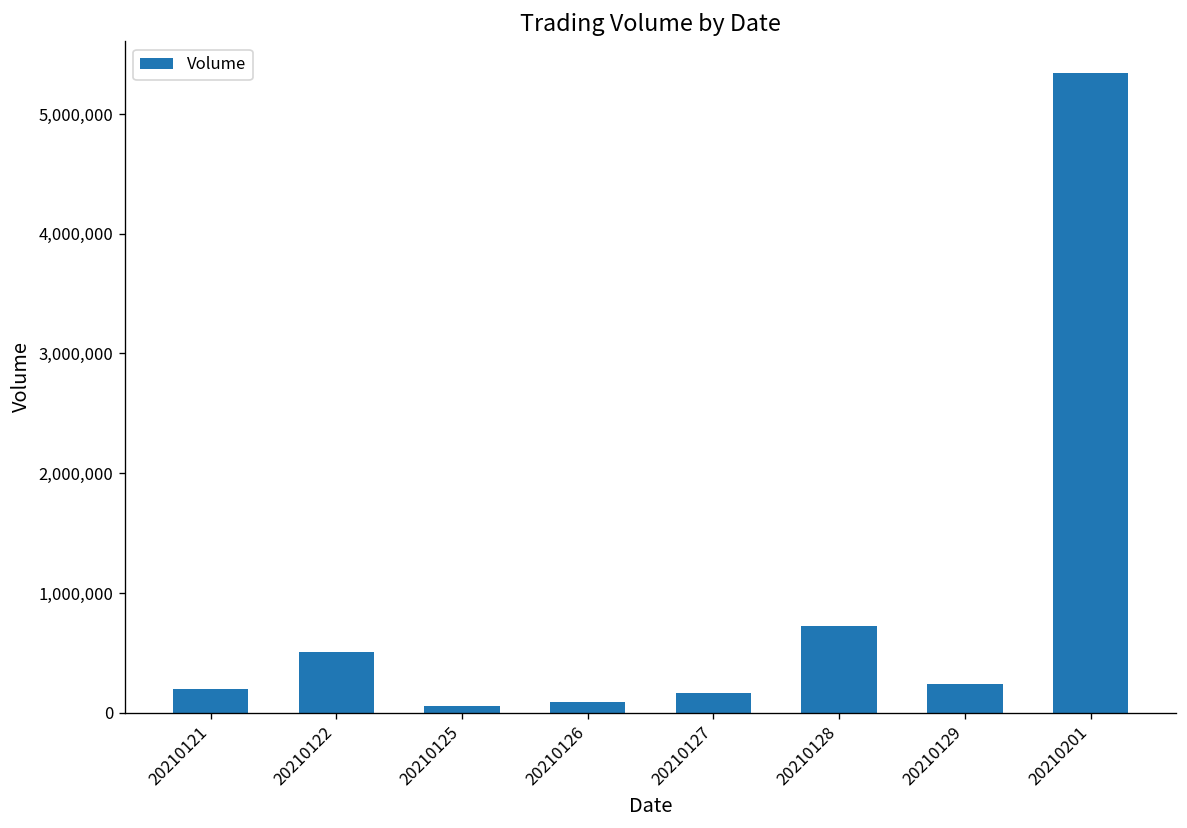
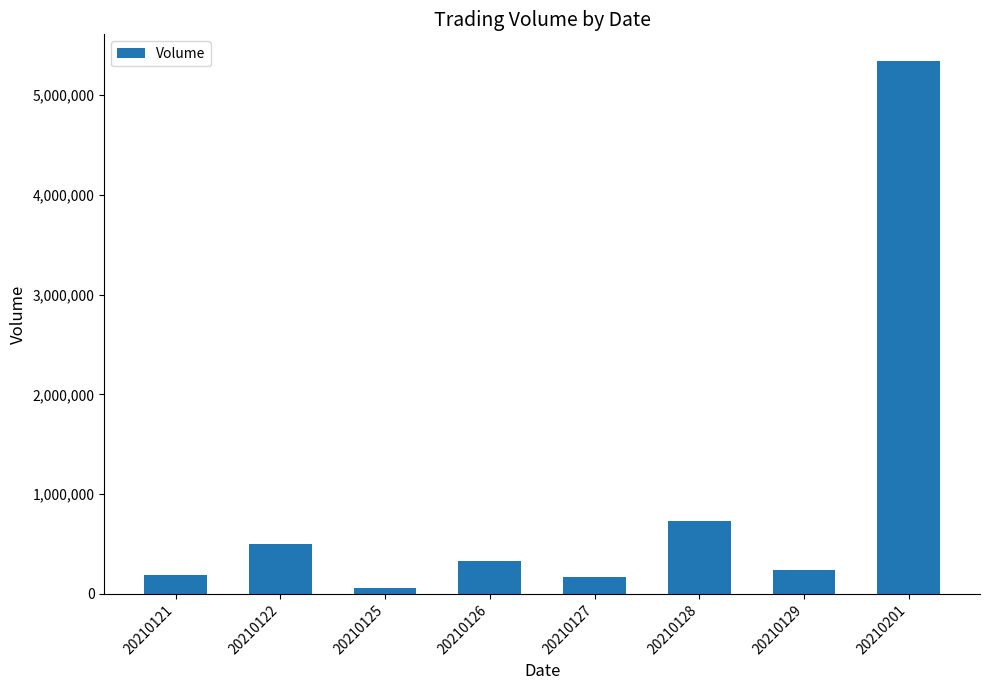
  {
    "20210121": "200,000",
    "20210122": "500,000",
    "20210125": "100,000",
-   "20210126": "100,000",
+   "20210126": "300,000",
    "20210127": "200,000",
    "20210128": "700,000",
    "20210129": "200,000",
    "20210201": "5,300,000"
  }
